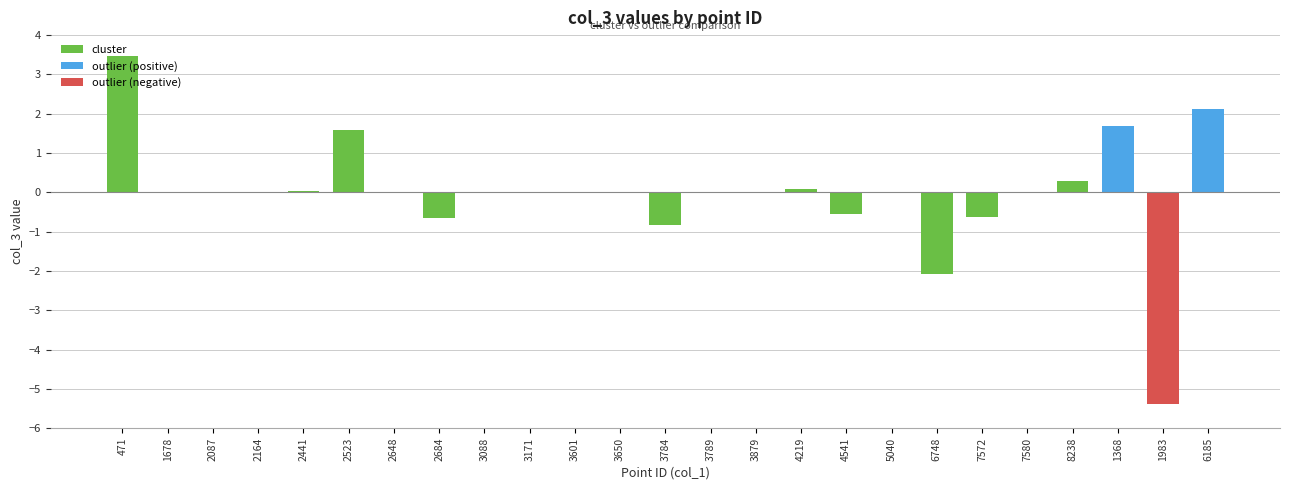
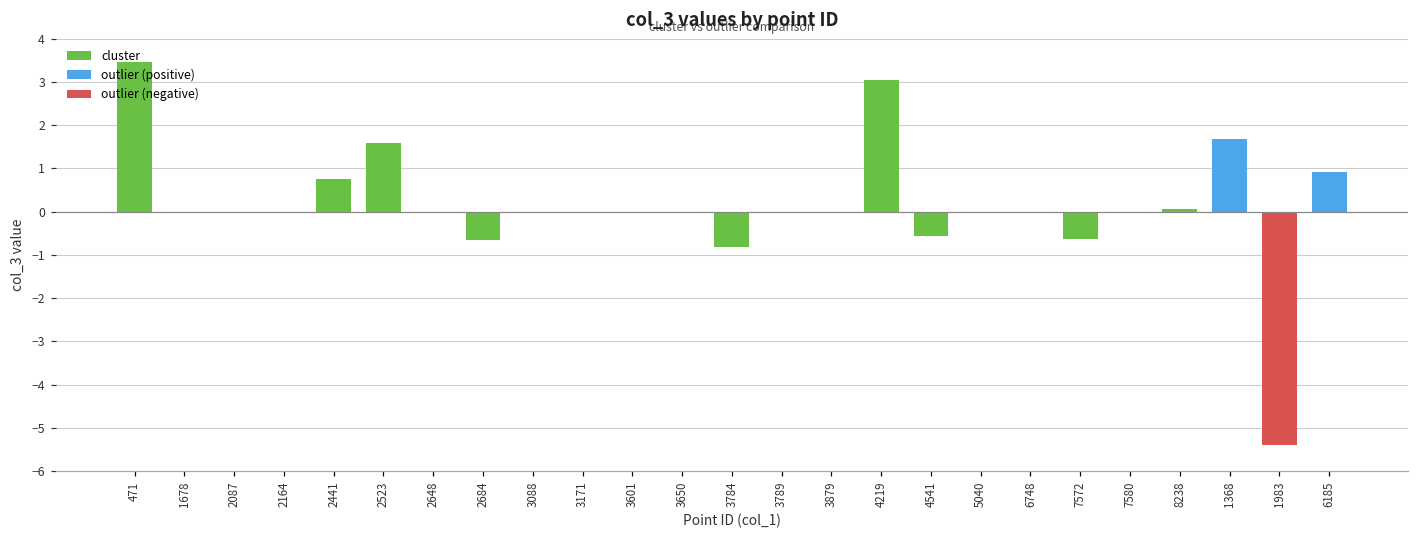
  {
    "471": 3.5,
    "1678": 0.0,
    "2087": 0.0,
    "2164": 0.0,
-   "2441": 0.0,
+   "2441": 0.7,
    "2523": 1.6,
    "2648": 0.0,
    "2684": -0.6,
    "3088": 0.0,
    "3171": 0.0,
    "3601": 0.0,
    "3650": 0.0,
    "3784": -0.8,
    "3789": 0.0,
    "3879": 0.0,
-   "4219": 0.1,
+   "4219": 3.0,
    "4541": -0.6,
    "5040": 0.0,
-   "6748": -2.1,
+   "6748": 0.0,
    "7572": -0.6,
    "7580": 0.0,
-   "8238": 0.3,
+   "8238": 0.1,
    "1368": 1.7,
    "1983": -5.4,
-   "6185": 2.1
+   "6185": 0.9
  }
